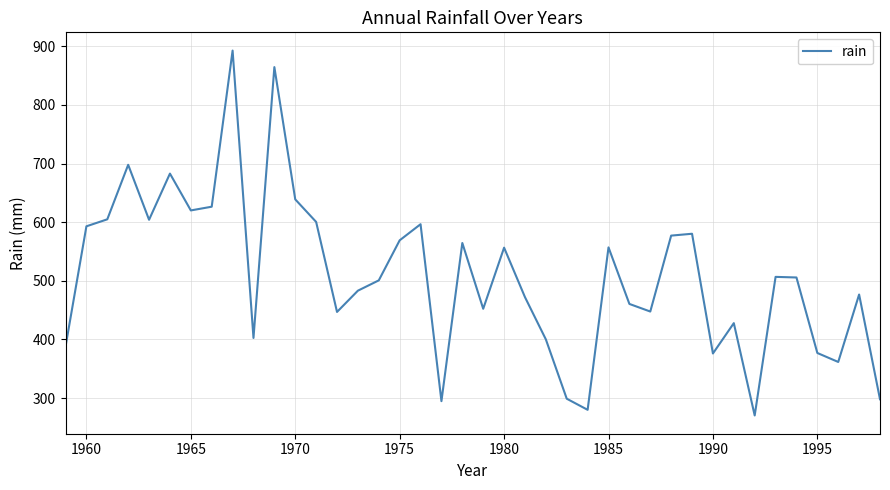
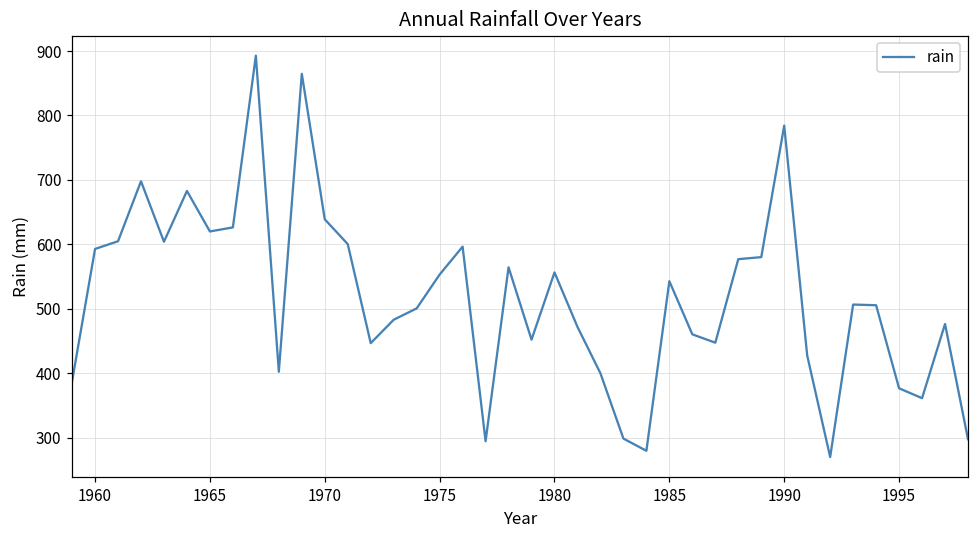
  {
    "1960": 590,
    "1965": 620,
    "1970": 640,
-   "1975": 570,
+   "1975": 550,
    "1980": 560,
-   "1985": 560,
-   "1990": 380,
+   "1985": 540,
+   "1990": 780,
    "1995": 380
  }
